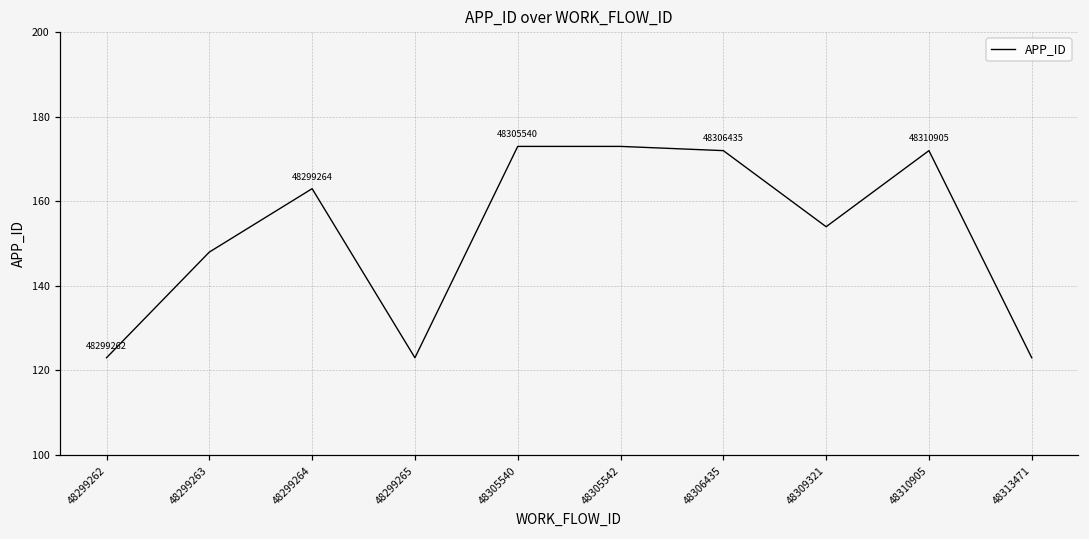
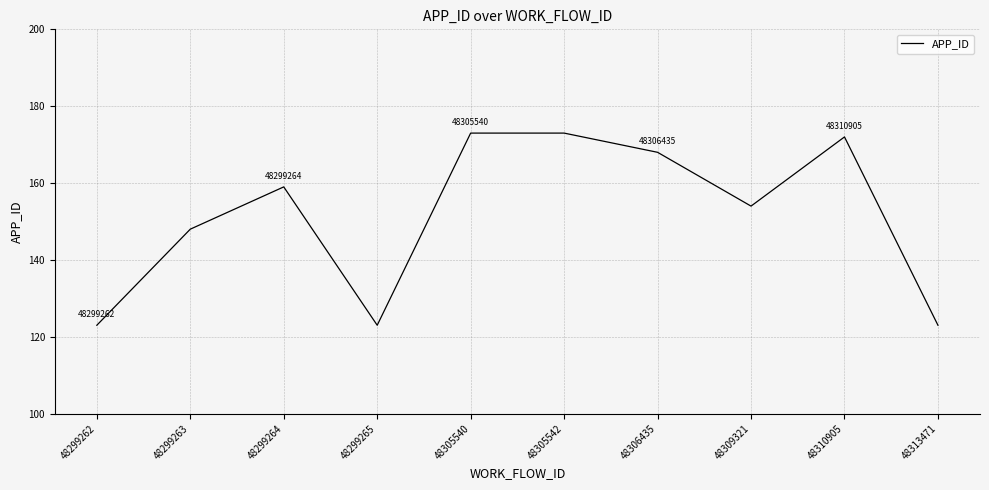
  {
    "48299263": 148,
-   "48299264": 163,
+   "48299264": 159,
    "48299265": 123,
    "48305542": 173,
-   "48306435": 172,
+   "48306435": 168,
    "48309321": 154,
    "48313471": 123
  }
